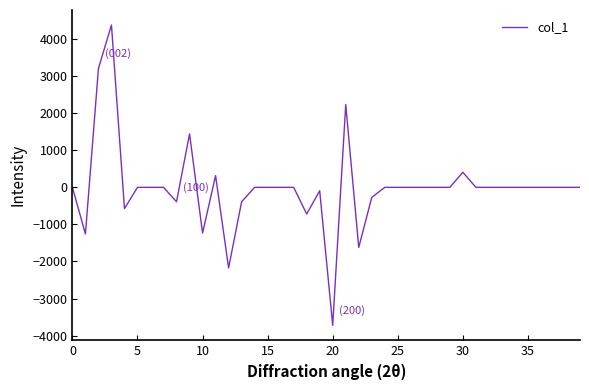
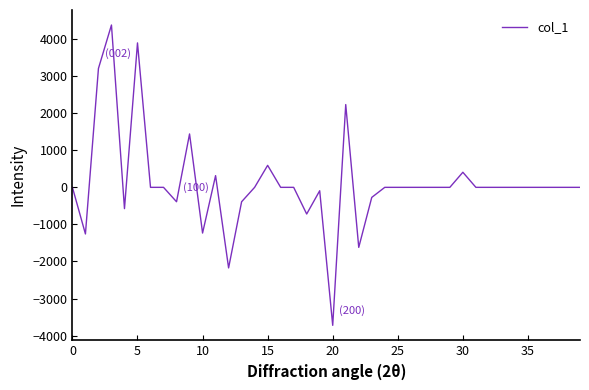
  {
    "0": 0,
-   "5": 0,
+   "5": 3900,
    "10": -1200,
-   "15": 0,
+   "15": 600,
    "25": 0,
    "30": 400,
    "35": 0
  }
